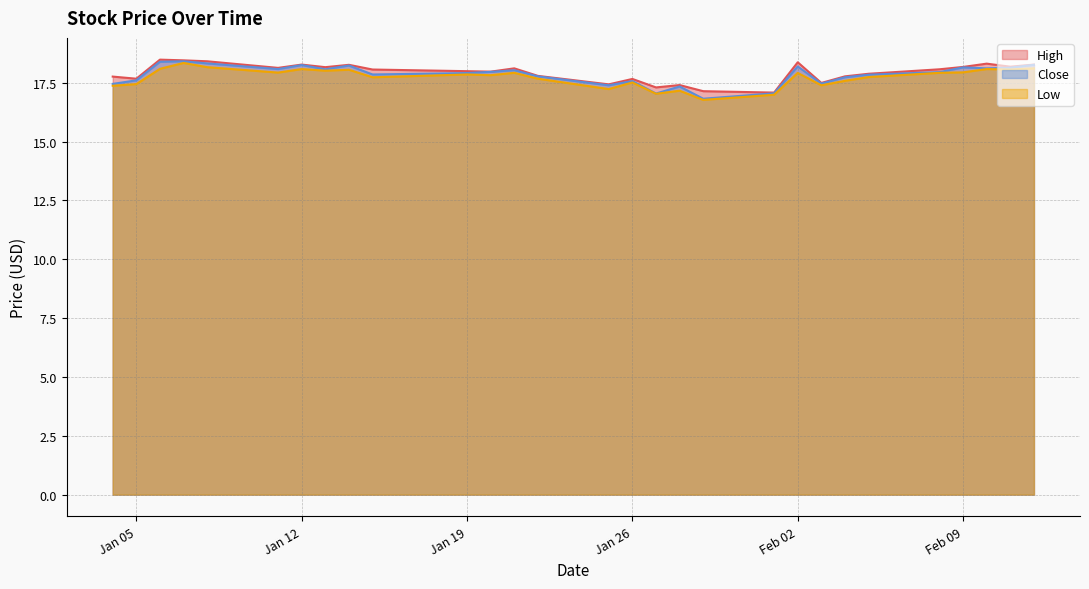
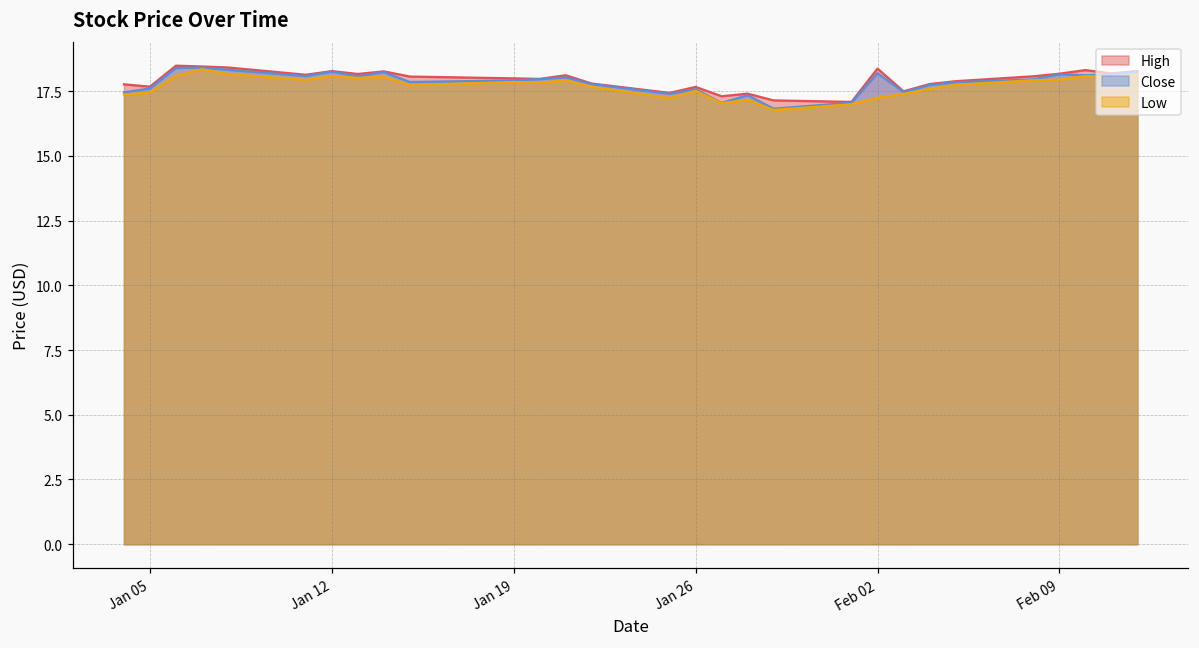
  {
    "High": {
      "Feb 02": 18.4
    },
    "Close": {
      "Feb 02": 18.2
    },
    "Low": {
      "Jan 05": 17.4,
      "Jan 12": 18.1,
-     "Feb 02": 17.9,
+     "Feb 02": 17.2,
      "Feb 09": 17.9
    }
  }
